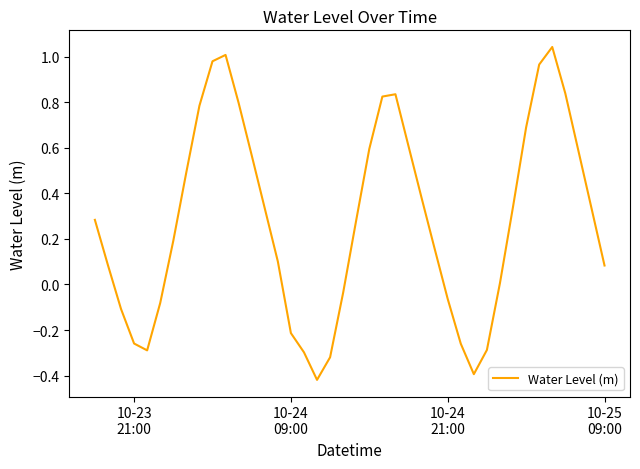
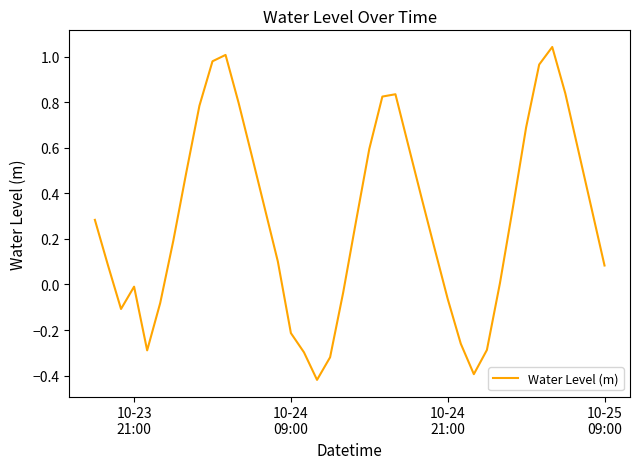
  {
-   "10-23 21:00": -0.26,
+   "10-23 21:00": -0.01,
    "10-24 09:00": -0.21,
    "10-24 21:00": -0.06,
    "10-25 09:00": 0.08
  }
